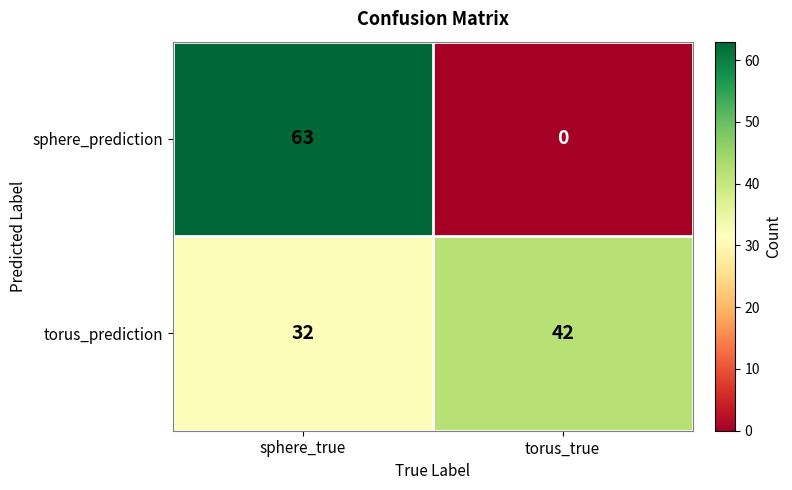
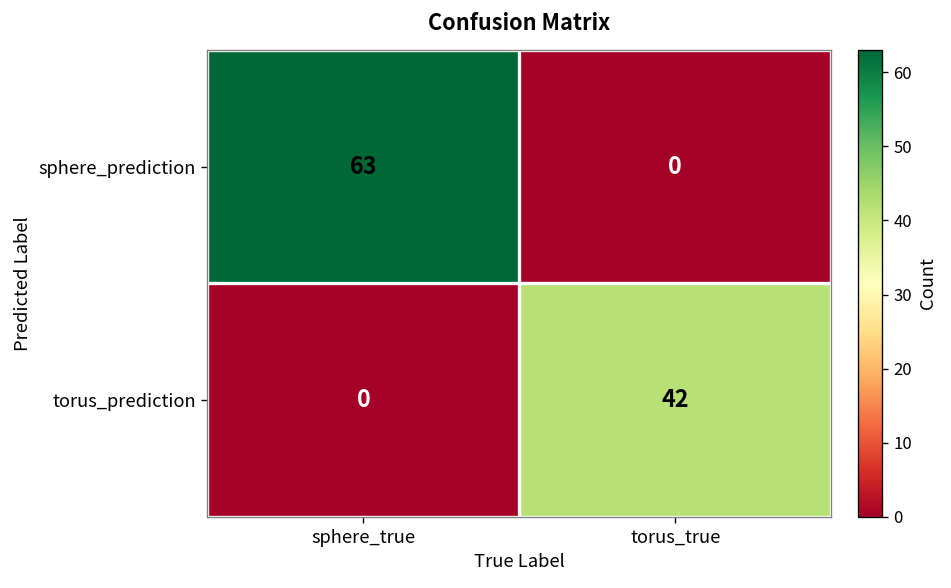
  {
    "sphere_prediction": {
      "sphere_true": 63,
      "torus_true": 0
    },
    "torus_prediction": {
-     "sphere_true": 32,
+     "sphere_true": 0,
      "torus_true": 42
    }
  }
